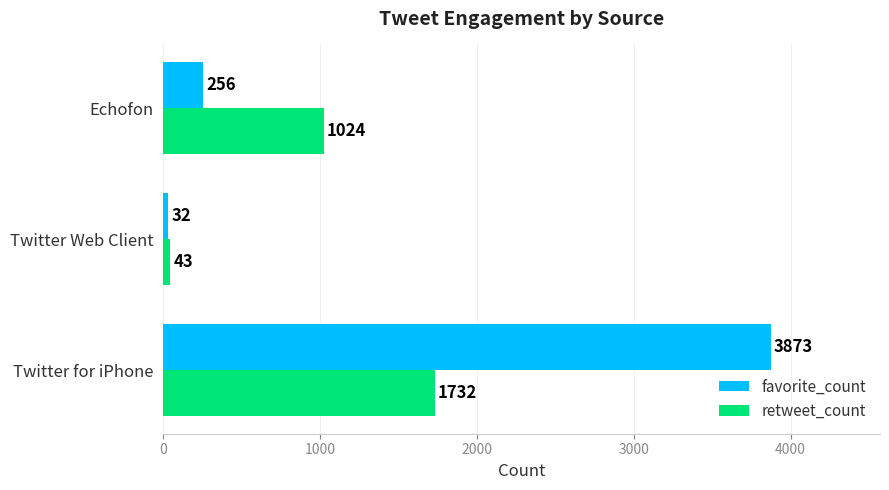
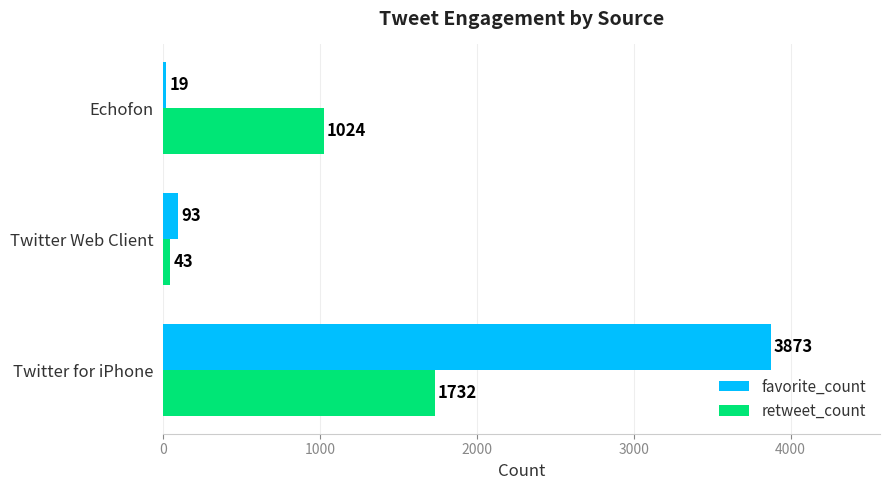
  {
    "favorite_count": {
-     "Echofon": 256,
-     "Twitter Web Client": 32,
+     "Echofon": 19,
+     "Twitter Web Client": 93,
      "Twitter for iPhone": 3873
    },
    "retweet_count": {
      "Echofon": 1024,
      "Twitter Web Client": 43,
      "Twitter for iPhone": 1732
    }
  }
